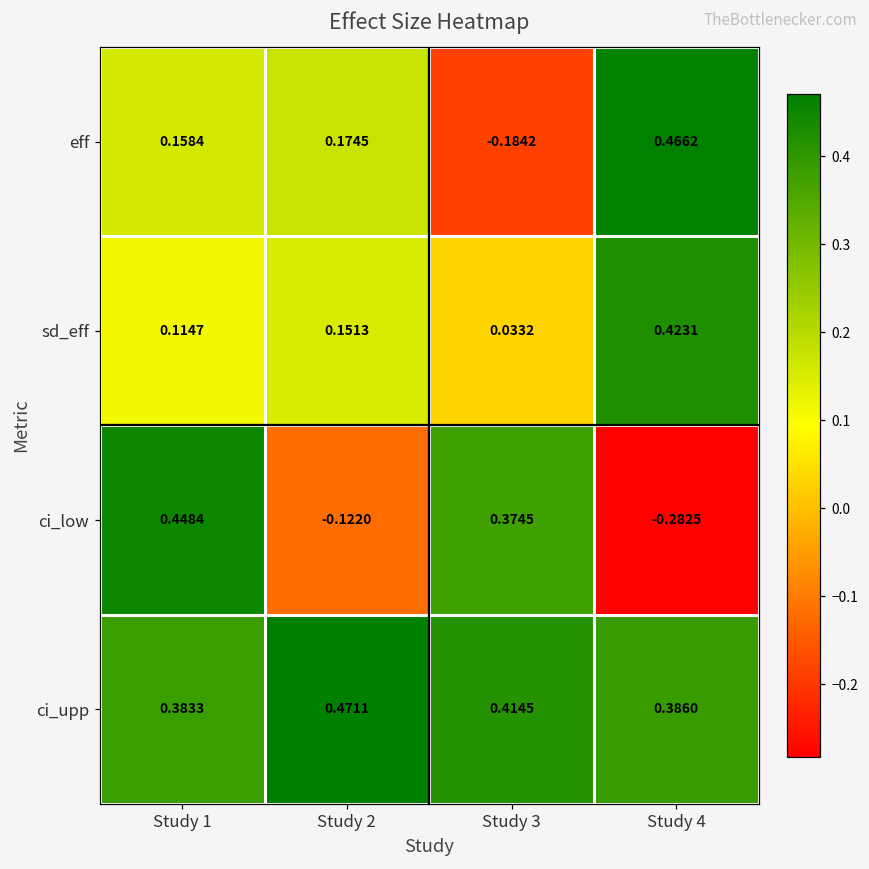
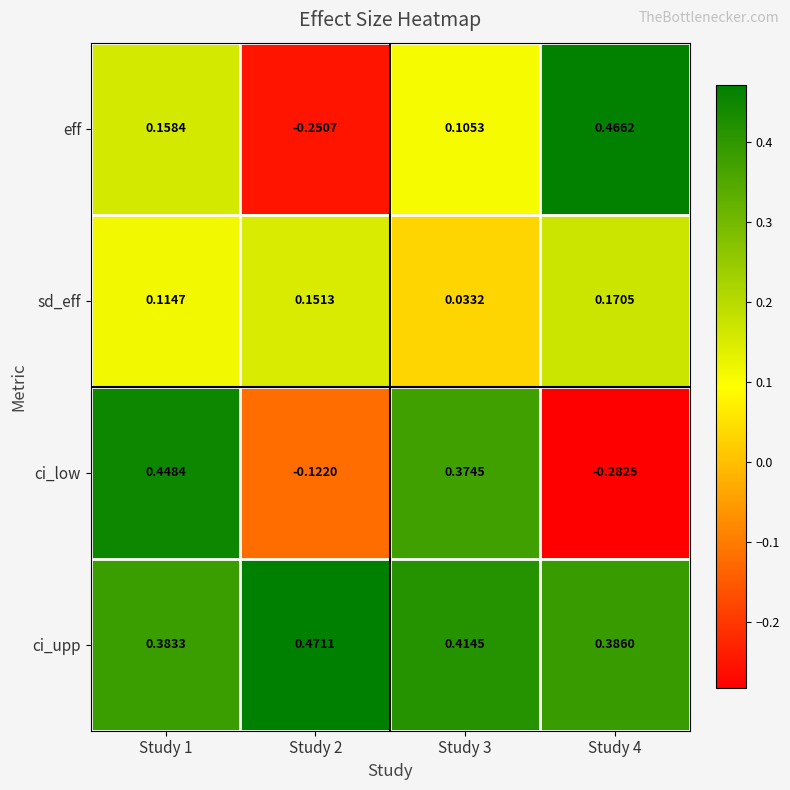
  {
    "eff": {
      "Study 1": 0.1584,
-     "Study 2": 0.1745,
-     "Study 3": -0.1842,
+     "Study 2": -0.2507,
+     "Study 3": 0.1053,
      "Study 4": 0.4662
    },
    "sd_eff": {
      "Study 1": 0.1147,
      "Study 2": 0.1513,
      "Study 3": 0.0332,
-     "Study 4": 0.4231
+     "Study 4": 0.1705
    },
    "ci_low": {
      "Study 1": 0.4484,
      "Study 2": -0.1220,
      "Study 3": 0.3745,
      "Study 4": -0.2825
    },
    "ci_upp": {
      "Study 1": 0.3833,
      "Study 2": 0.4711,
      "Study 3": 0.4145,
      "Study 4": 0.3860
    }
  }
